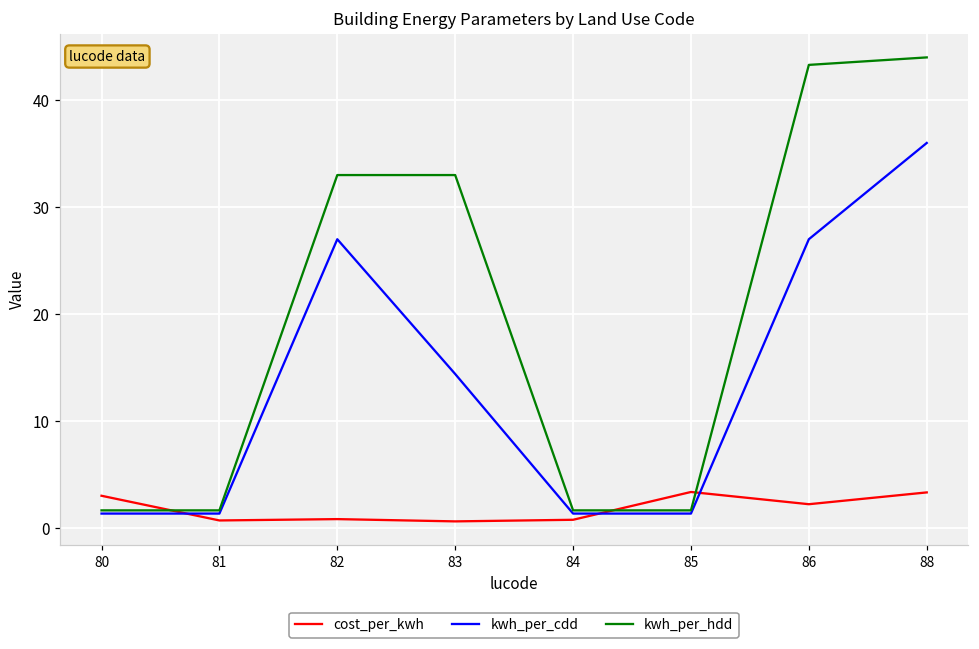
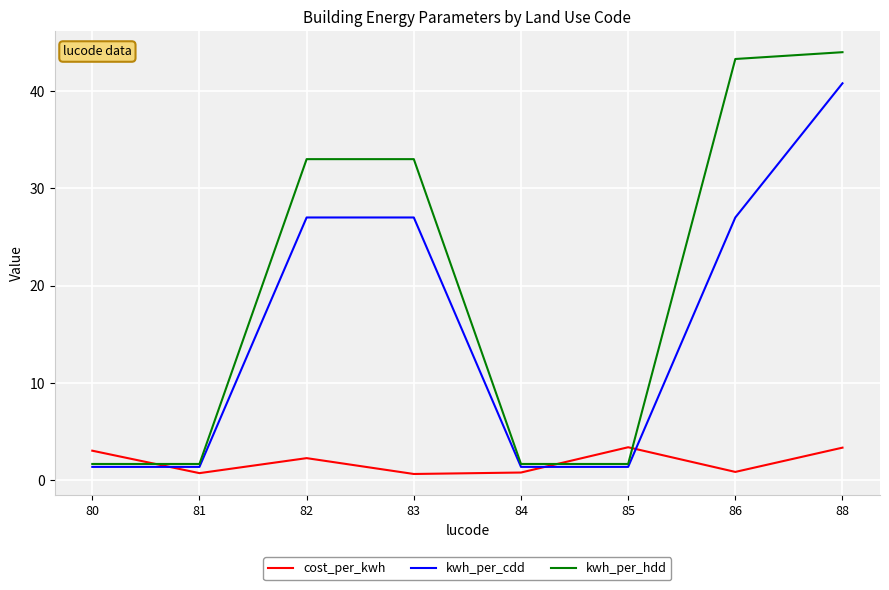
  {
    "cost_per_kwh": {
      "80": 3,
      "81": 1,
-     "82": 1,
+     "82": 2,
      "83": 1,
      "84": 1,
      "85": 3,
-     "86": 2,
+     "86": 1,
      "88": 3
    },
    "kwh_per_cdd": {
      "80": 1,
      "81": 1,
      "82": 27,
-     "83": 14,
+     "83": 27,
      "84": 1,
      "85": 1,
      "86": 27,
-     "88": 36
+     "88": 41
    },
    "kwh_per_hdd": {
      "80": 2,
      "81": 2,
      "82": 33,
      "83": 33,
      "84": 2,
      "85": 2,
      "86": 43,
      "88": 44
    }
  }
